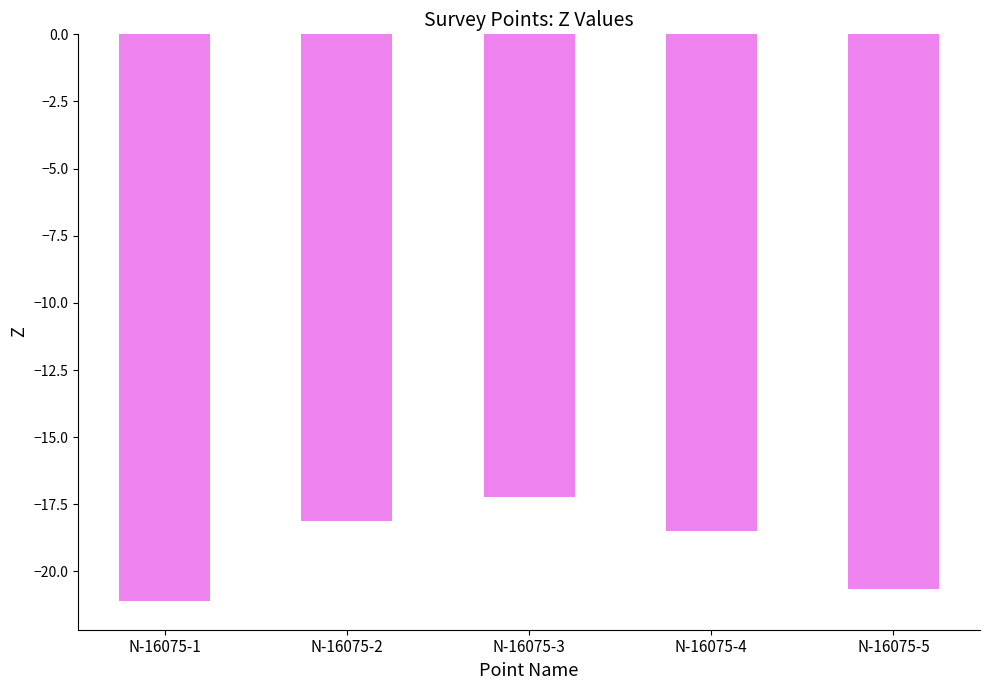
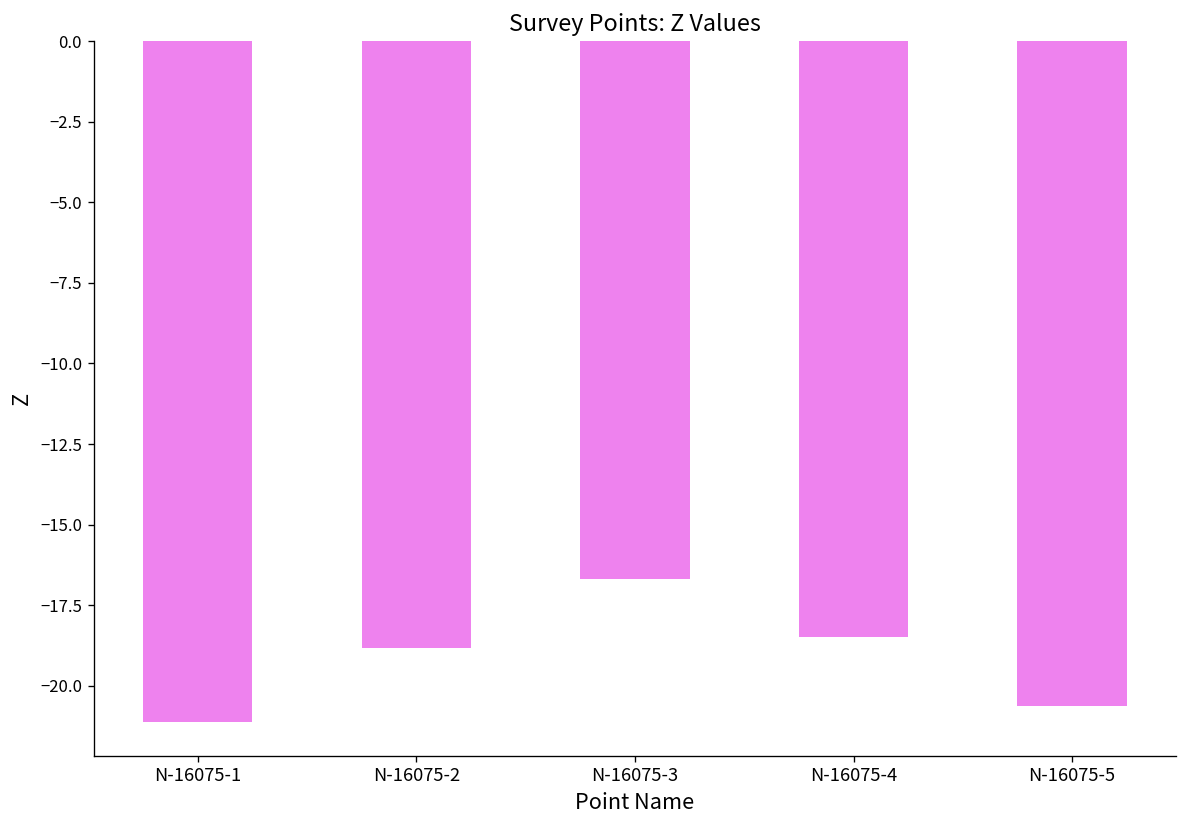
  {
    "N-16075-1": -21.1,
-   "N-16075-2": -18.1,
-   "N-16075-3": -17.2,
+   "N-16075-2": -18.8,
+   "N-16075-3": -16.7,
    "N-16075-4": -18.5,
    "N-16075-5": -20.6
  }
